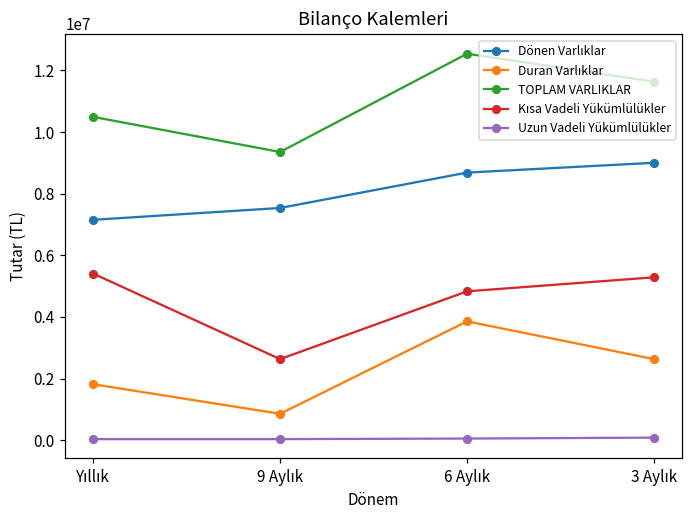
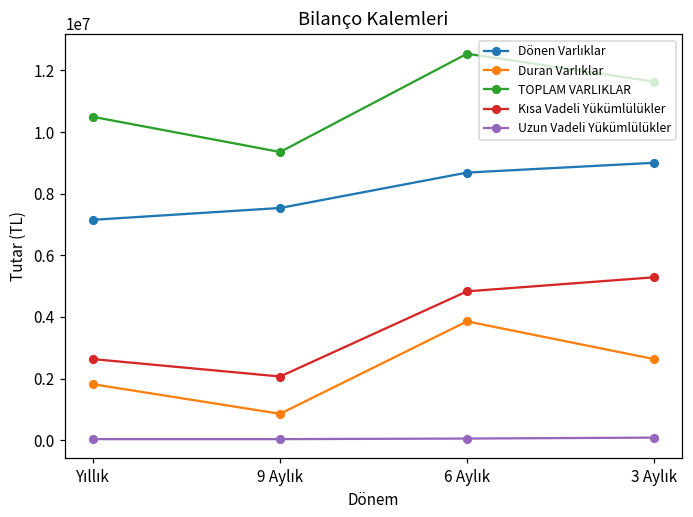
  {
    "Dönen Varlıklar": {
      "Yıllık": 7200000,
      "9 Aylık": 7500000,
      "6 Aylık": 8700000,
      "3 Aylık": 9000000
    },
    "Duran Varlıklar": {
      "Yıllık": 1800000,
      "9 Aylık": 900000,
      "6 Aylık": 3900000,
      "3 Aylık": 2600000
    },
    "TOPLAM VARLIKLAR": {
      "Yıllık": 10500000,
      "9 Aylık": 9400000,
      "6 Aylık": 12500000
    },
    "Kısa Vadeli Yükümlülükler": {
-     "Yıllık": 5400000,
-     "9 Aylık": 2600000,
+     "Yıllık": 2600000,
+     "9 Aylık": 2100000,
      "6 Aylık": 4800000,
      "3 Aylık": 5300000
    },
    "Uzun Vadeli Yükümlülükler": {
      "Yıllık": 0,
      "9 Aylık": 0,
      "6 Aylık": 100000,
      "3 Aylık": 100000
    }
  }
